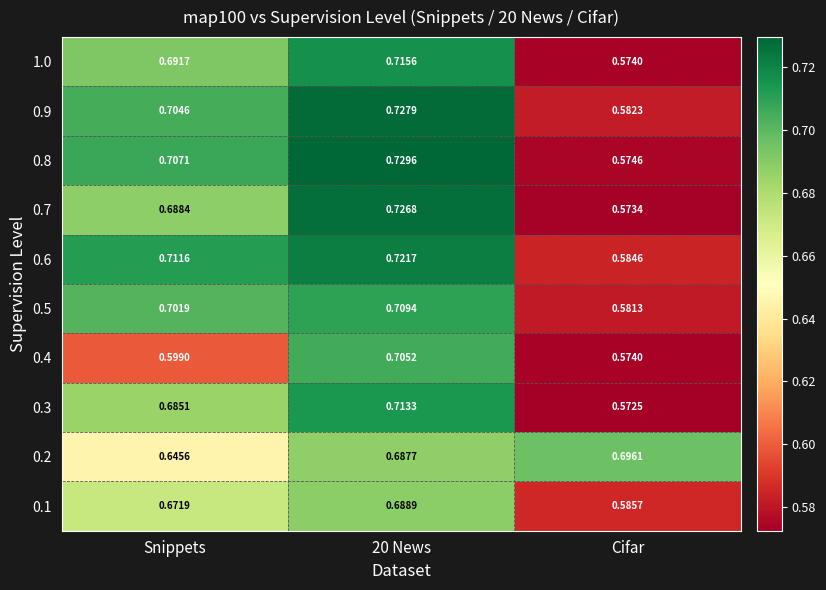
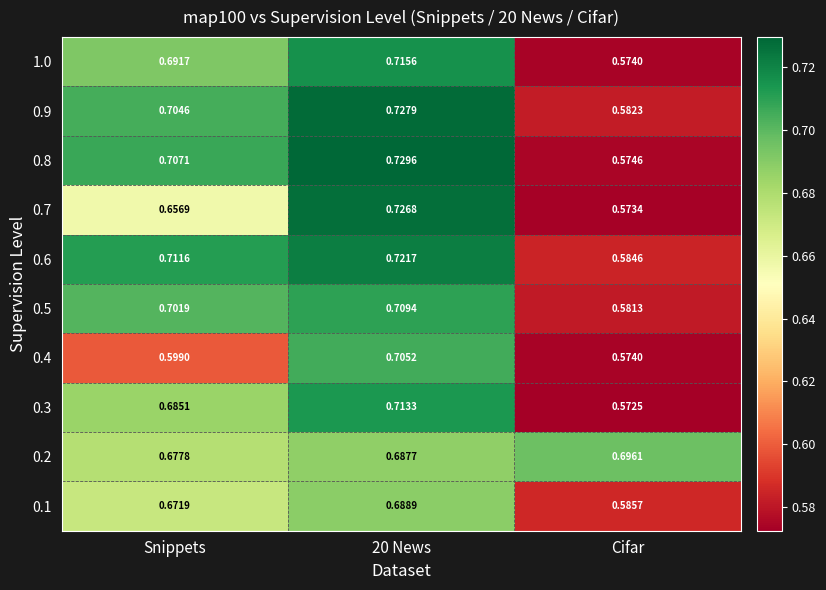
  {
    "1.0": {
      "Snippets": 0.6917,
      "20 News": 0.7156,
      "Cifar": 0.5740
    },
    "0.9": {
      "Snippets": 0.7046,
      "20 News": 0.7279,
      "Cifar": 0.5823
    },
    "0.8": {
      "Snippets": 0.7071,
      "20 News": 0.7296,
      "Cifar": 0.5746
    },
    "0.7": {
-     "Snippets": 0.6884,
+     "Snippets": 0.6569,
      "20 News": 0.7268,
      "Cifar": 0.5734
    },
    "0.6": {
      "Snippets": 0.7116,
      "20 News": 0.7217,
      "Cifar": 0.5846
    },
    "0.5": {
      "Snippets": 0.7019,
      "20 News": 0.7094,
      "Cifar": 0.5813
    },
    "0.4": {
      "Snippets": 0.5990,
      "20 News": 0.7052,
      "Cifar": 0.5740
    },
    "0.3": {
      "Snippets": 0.6851,
      "20 News": 0.7133,
      "Cifar": 0.5725
    },
    "0.2": {
-     "Snippets": 0.6456,
+     "Snippets": 0.6778,
      "20 News": 0.6877,
      "Cifar": 0.6961
    },
    "0.1": {
      "Snippets": 0.6719,
      "20 News": 0.6889,
      "Cifar": 0.5857
    }
  }
